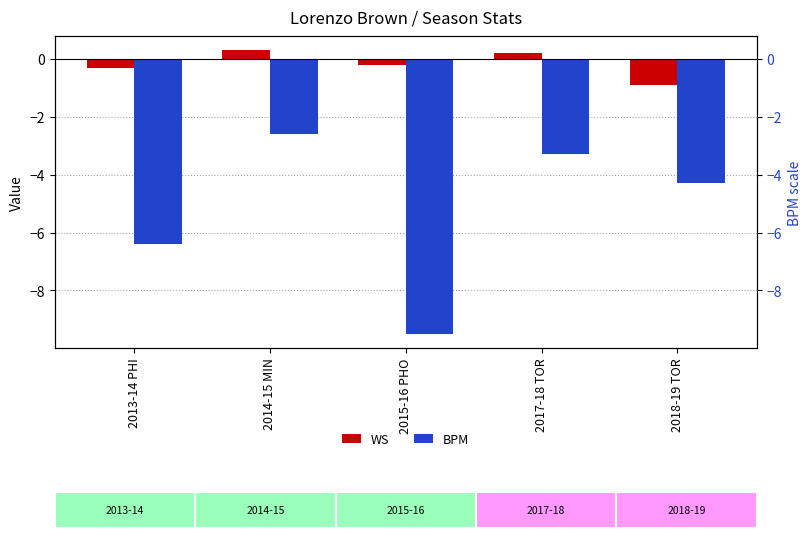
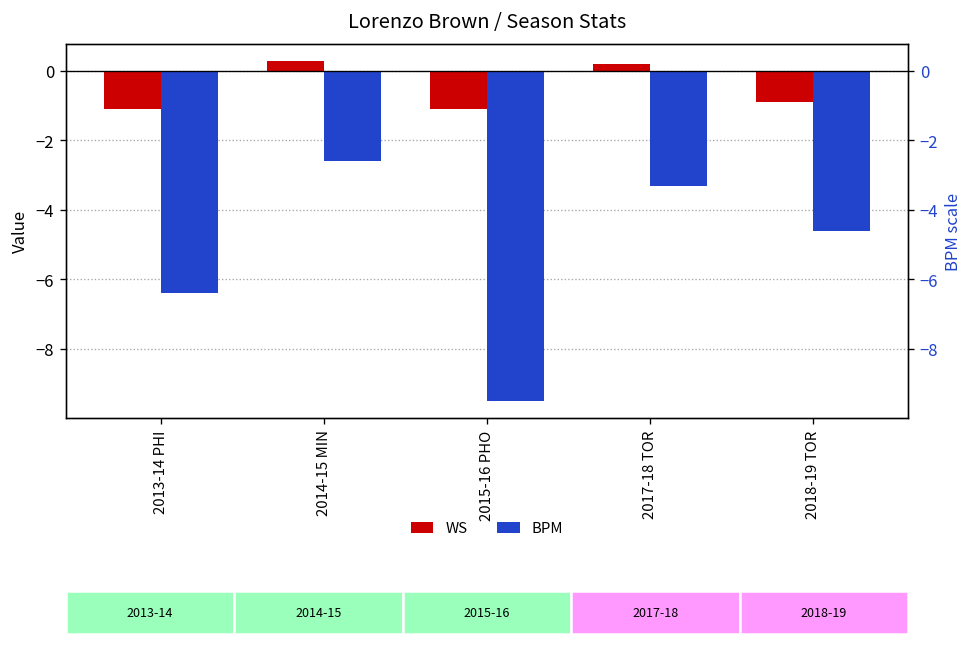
  {
    "WS": {
-     "2013-14 PHI": -0.3,
+     "2013-14 PHI": -1.1,
      "2014-15 MIN": 0.3,
-     "2015-16 PHO": -0.2,
+     "2015-16 PHO": -1.1,
      "2017-18 TOR": 0.2,
      "2018-19 TOR": -0.9
    },
    "BPM": {
      "2013-14 PHI": -6.4,
      "2014-15 MIN": -2.6,
      "2015-16 PHO": -9.5,
      "2017-18 TOR": -3.3,
-     "2018-19 TOR": -4.3
+     "2018-19 TOR": -4.6
    }
  }
